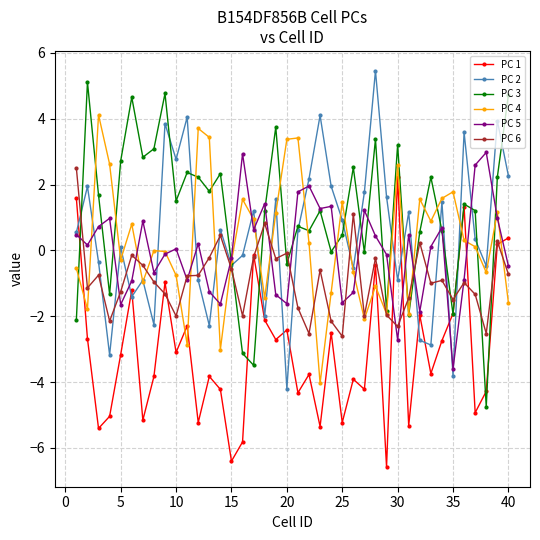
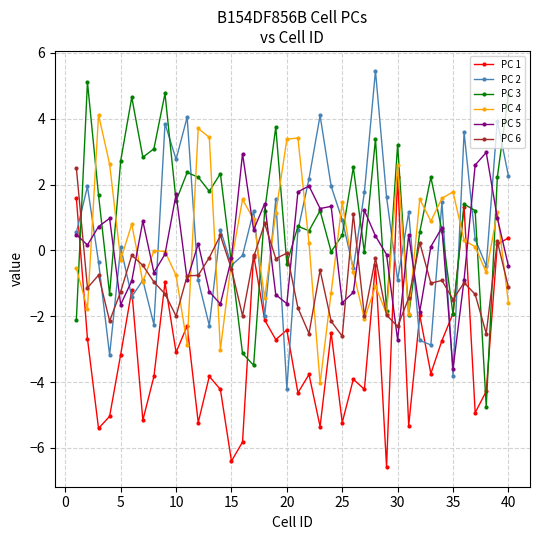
  {
    "PC 1": {
      "5": -3.2,
      "10": -3.1,
      "15": -6.4,
      "20": -2.4,
      "25": -5.2,
      "30": 2.2,
      "40": 0.4
    },
    "PC 2": {
      "5": 0.1,
      "10": 2.8,
      "20": -4.2,
      "25": 0.9,
      "30": -0.9,
      "35": -3.8,
      "40": 2.3
    },
    "PC 3": {
      "5": 2.7,
      "10": 1.5,
      "20": -0.4,
      "25": 0.5,
      "30": 3.2
    },
    "PC 4": {
      "5": -0.3,
      "10": -0.8,
      "20": 3.4,
      "25": 1.5,
      "30": 2.6,
      "35": 1.8,
      "40": -1.6
    },
    "PC 5": {
      "5": -1.6,
-     "10": 0.1,
+     "10": 1.7,
      "15": -0.2,
      "20": -1.6,
      "25": -1.6,
      "30": -2.7,
      "35": -3.6,
      "40": -0.5
    },
    "PC 6": {
      "5": -1.2,
      "10": -2.0,
      "15": -0.6,
      "20": -0.1,
      "25": -2.6,
      "30": -2.3,
      "35": -1.5,
-     "40": -0.7
+     "40": -1.1
    }
  }
